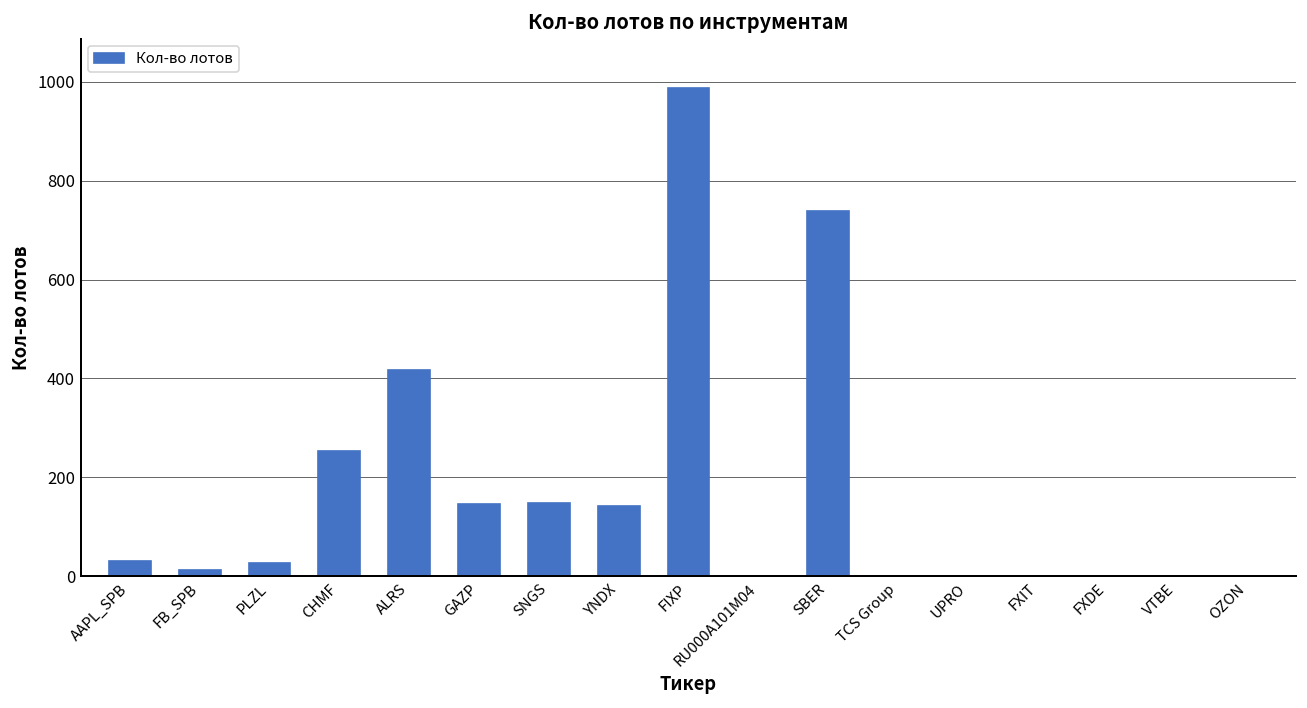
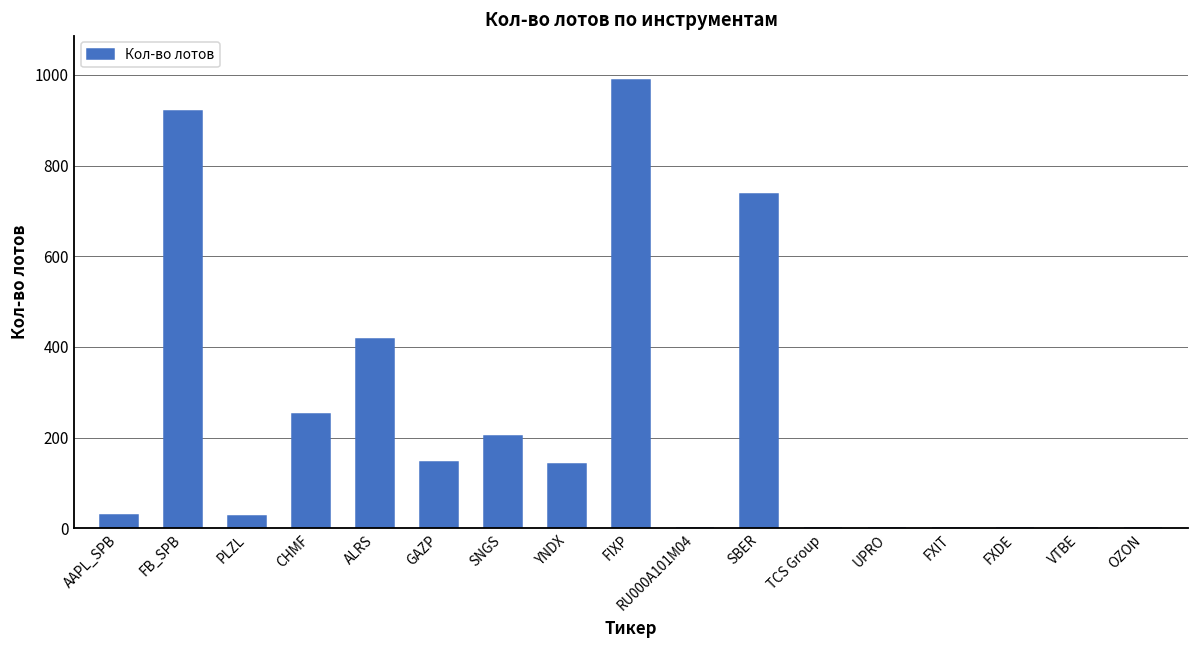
  {
    "AAPL_SPB": 30,
-   "FB_SPB": 10,
+   "FB_SPB": 920,
    "PLZL": 30,
    "CHMF": 250,
    "ALRS": 420,
    "GAZP": 150,
-   "SNGS": 150,
+   "SNGS": 200,
    "YNDX": 140,
    "FIXP": 990,
    "SBER": 740
  }
